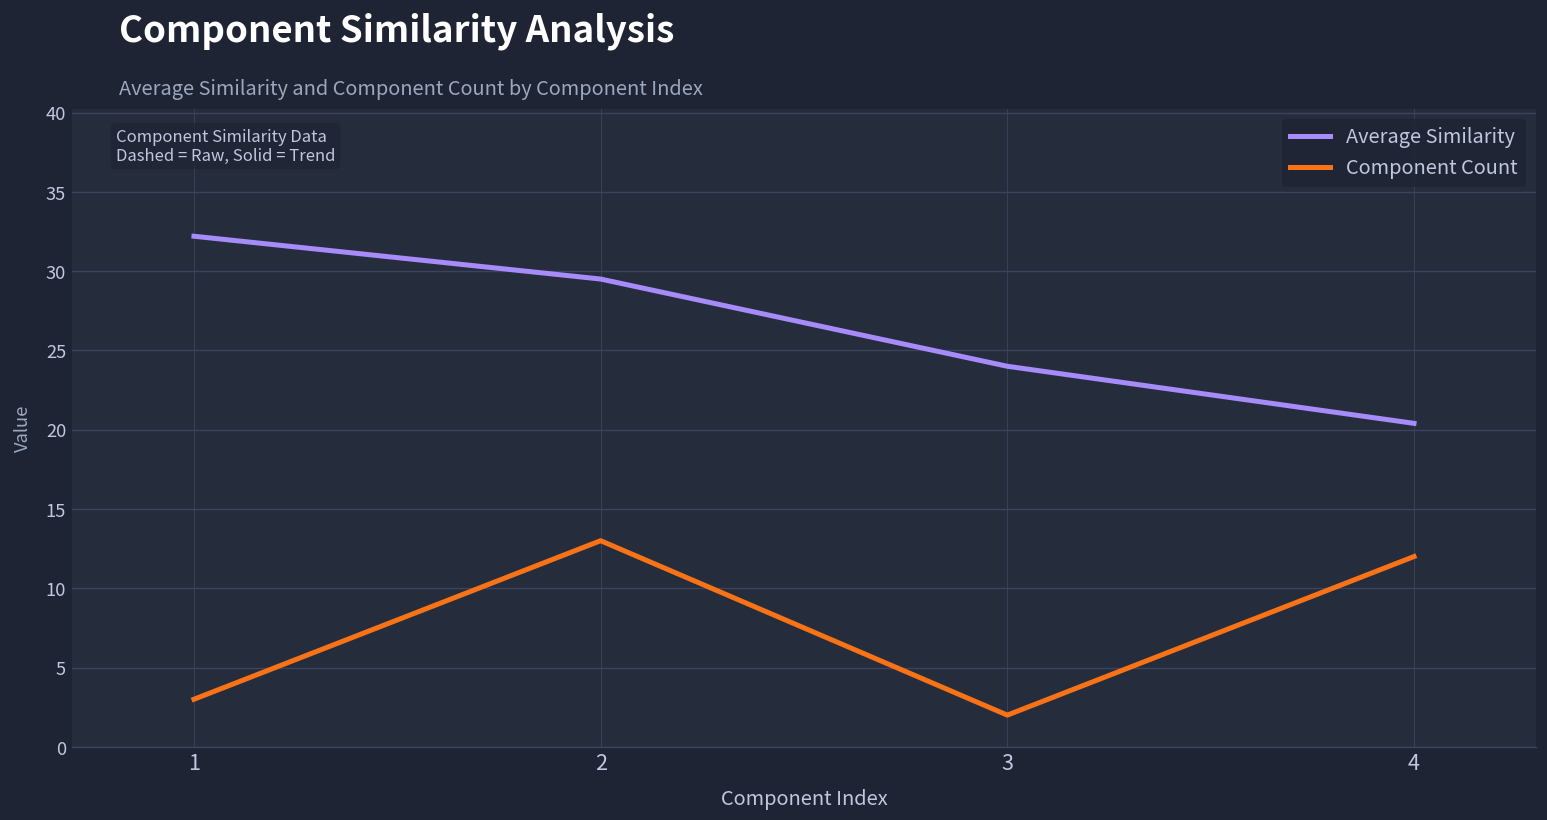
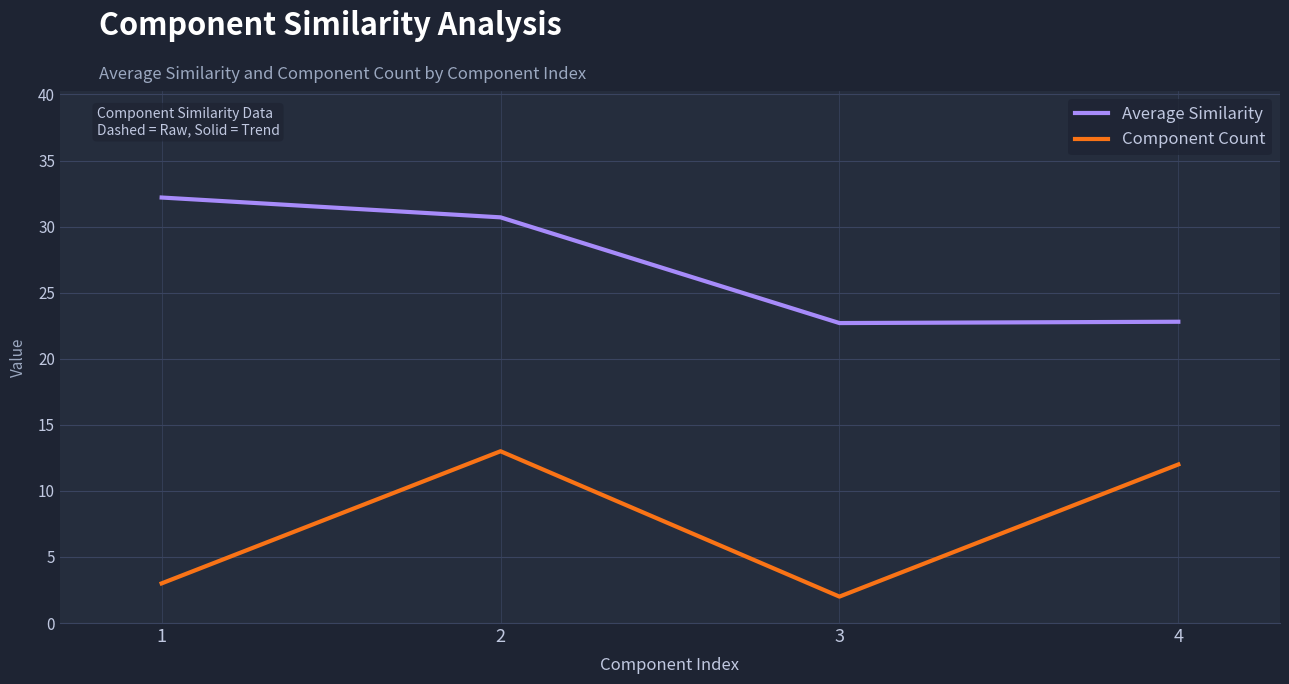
  {
    "Average Similarity": {
      "1": 32.2,
-     "2": 29.5,
-     "3": 24.0,
-     "4": 20.4
+     "2": 30.7,
+     "3": 22.7,
+     "4": 22.8
    },
    "Component Count": {
      "1": 3.0,
      "2": 13.0,
      "3": 2.0,
      "4": 12.0
    }
  }
